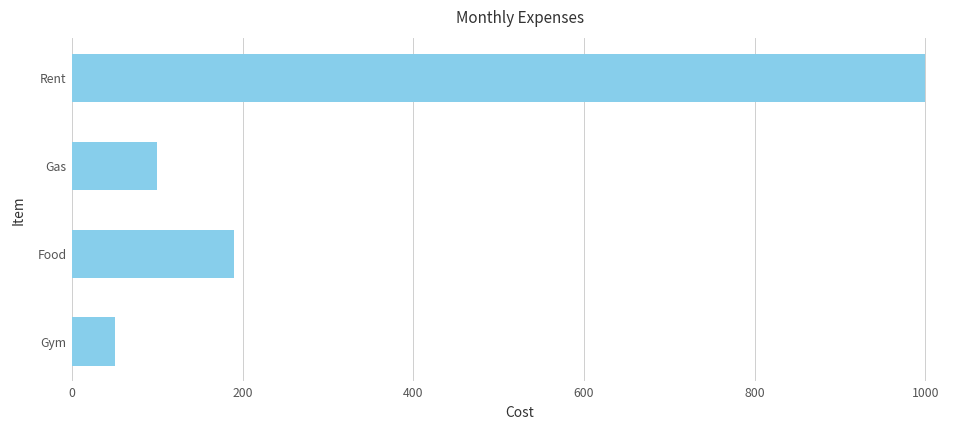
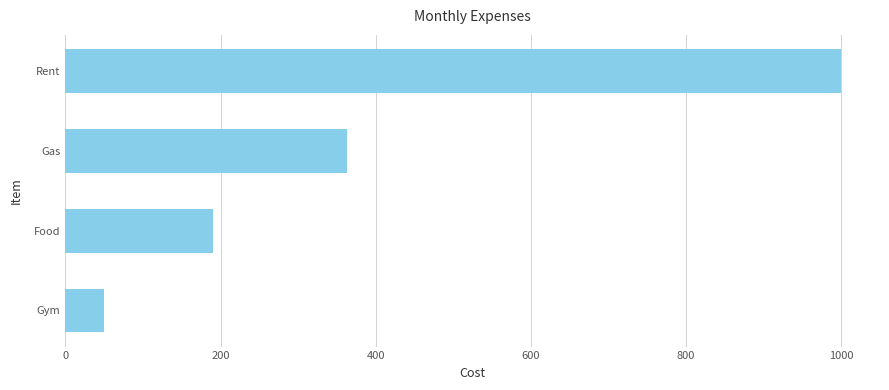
  {
    "Rent": 1000,
-   "Gas": 100,
+   "Gas": 360,
    "Food": 190,
    "Gym": 50
  }
